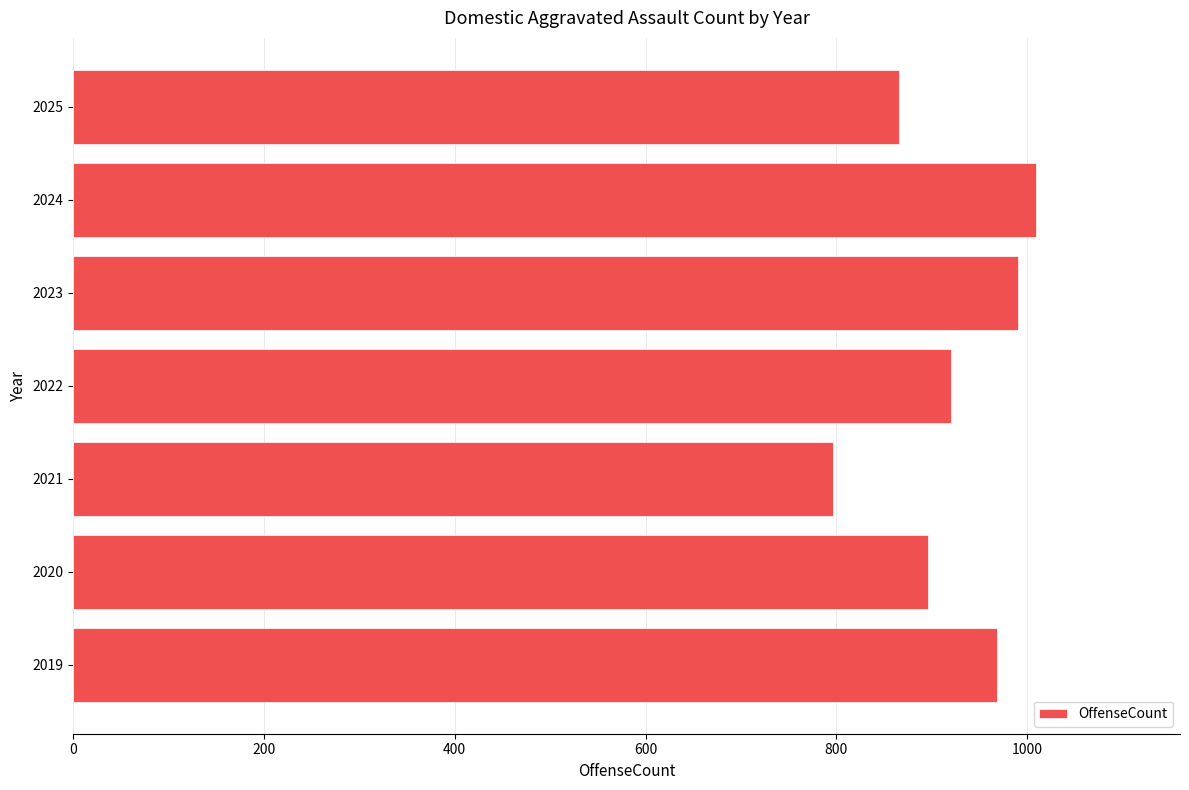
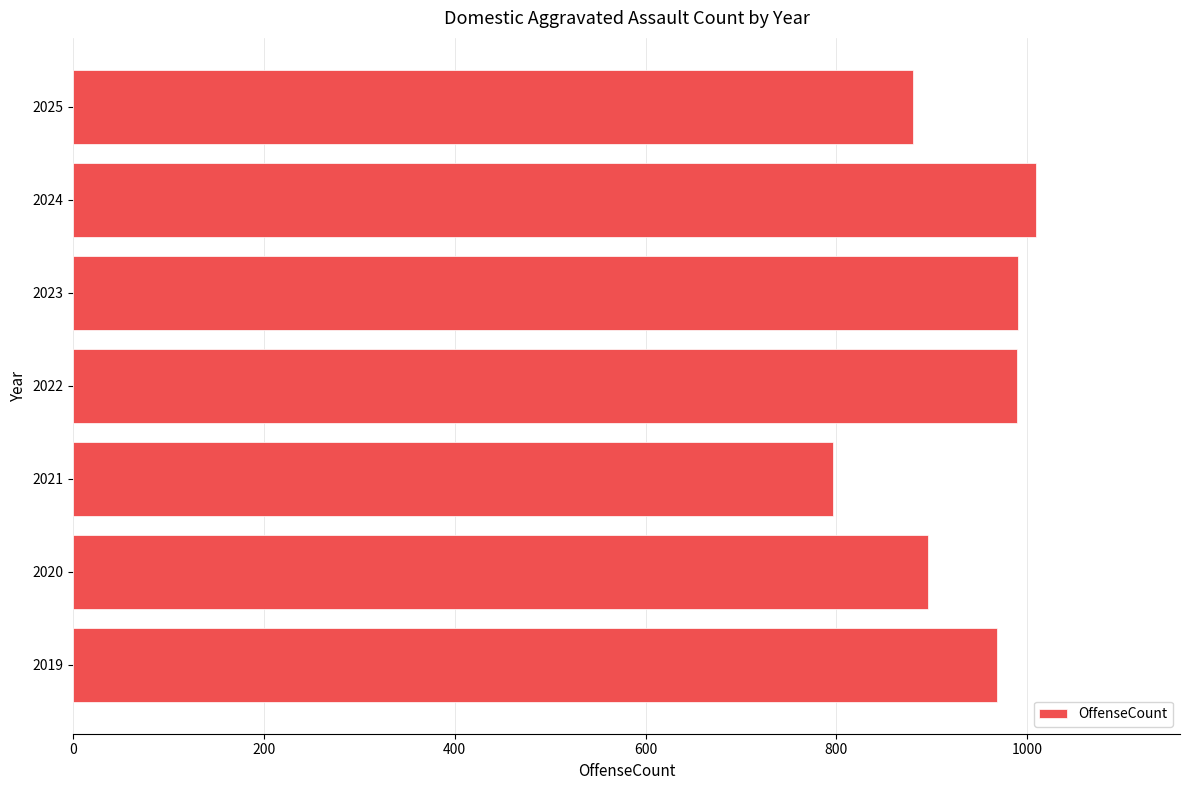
  {
-   "2025": 870,
+   "2025": 880,
    "2024": 1010,
    "2023": 990,
-   "2022": 920,
+   "2022": 990,
    "2021": 800,
    "2020": 900,
    "2019": 970
  }
